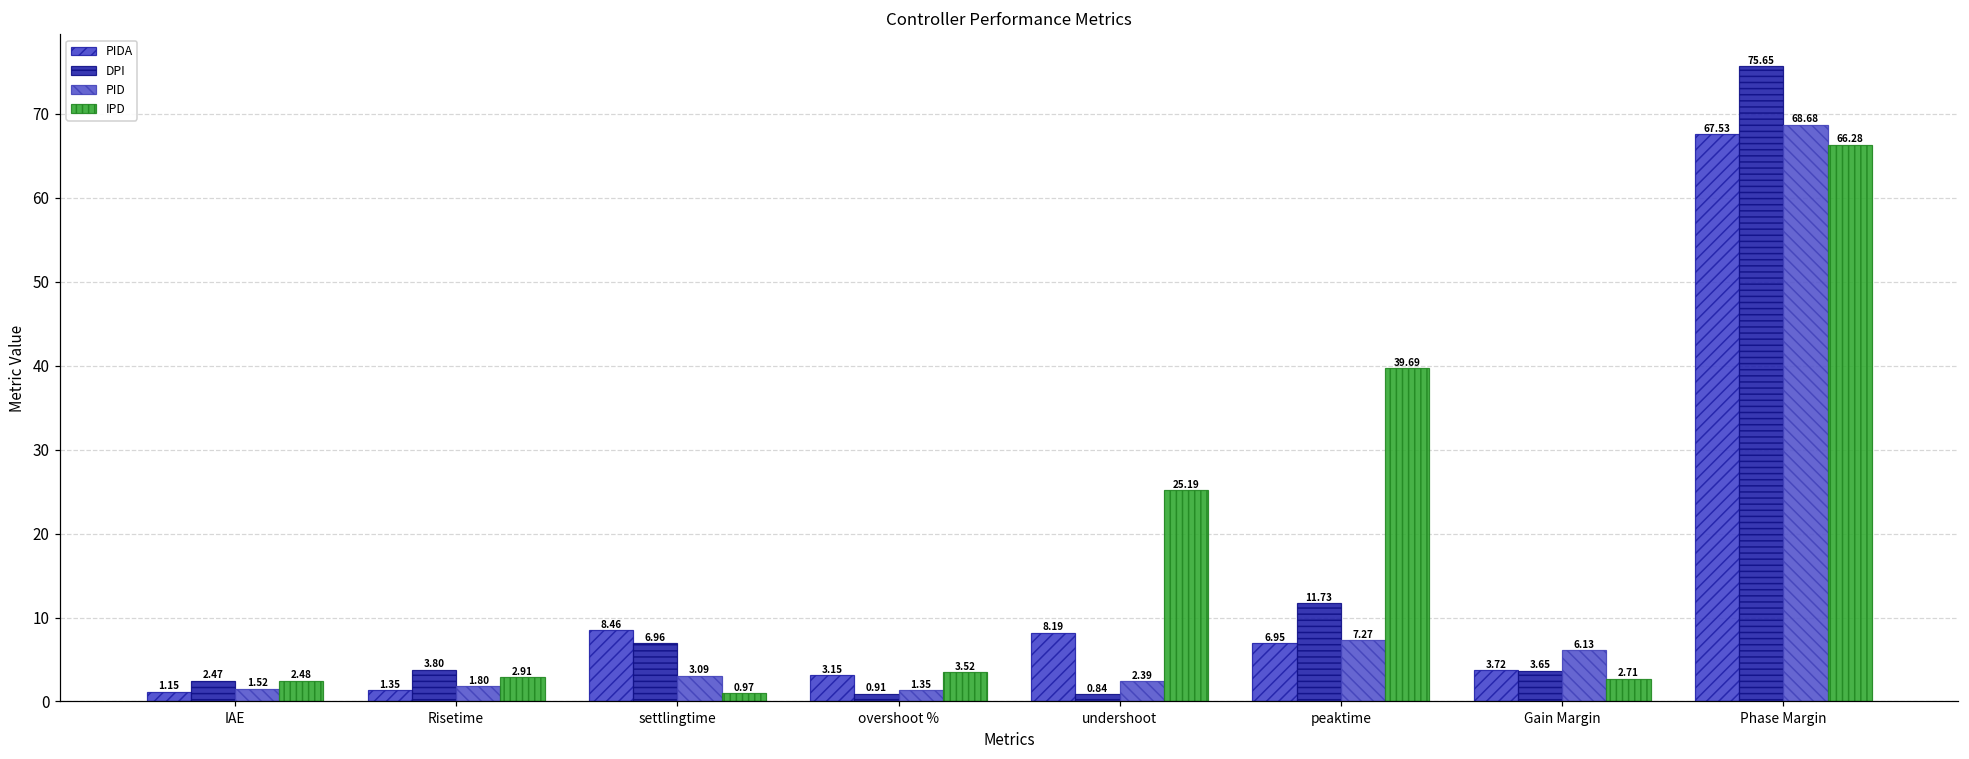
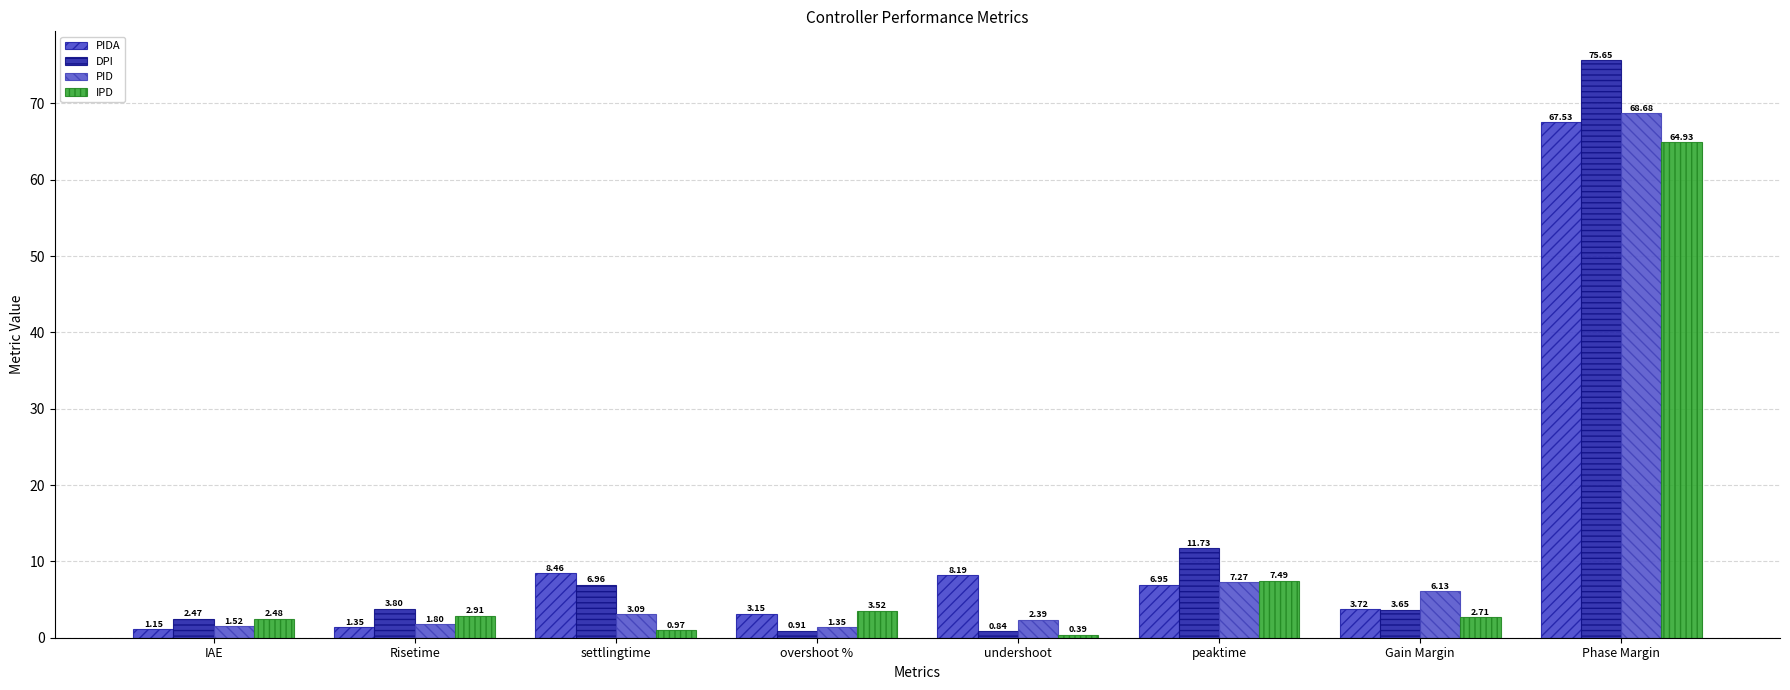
  {
    "IPD": {
      "IAE": 2.48,
      "Risetime": 2.91,
      "settlingtime": 0.97,
      "overshoot %": 3.52,
-     "undershoot": 25.19,
-     "peaktime": 39.69,
+     "undershoot": 0.39,
+     "peaktime": 7.49,
      "Gain Margin": 2.71,
-     "Phase Margin": 66.28
+     "Phase Margin": 64.93
    }
  }
